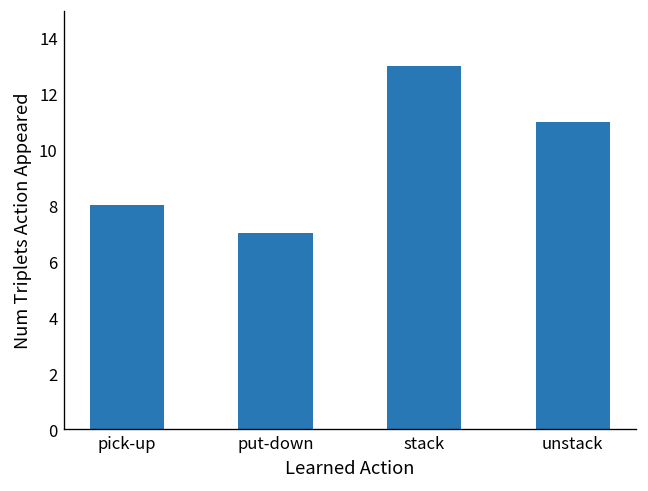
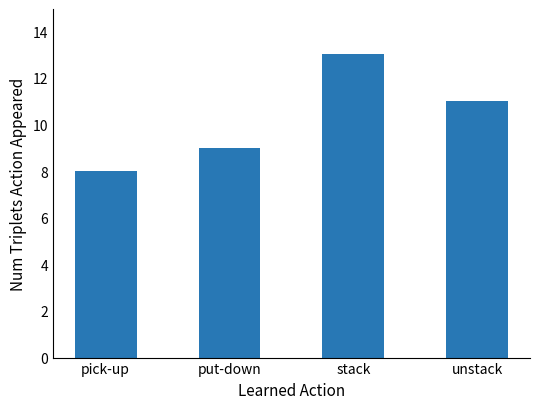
  {
    "pick-up": 8,
-   "put-down": 7,
+   "put-down": 9,
    "stack": 13,
    "unstack": 11
  }
